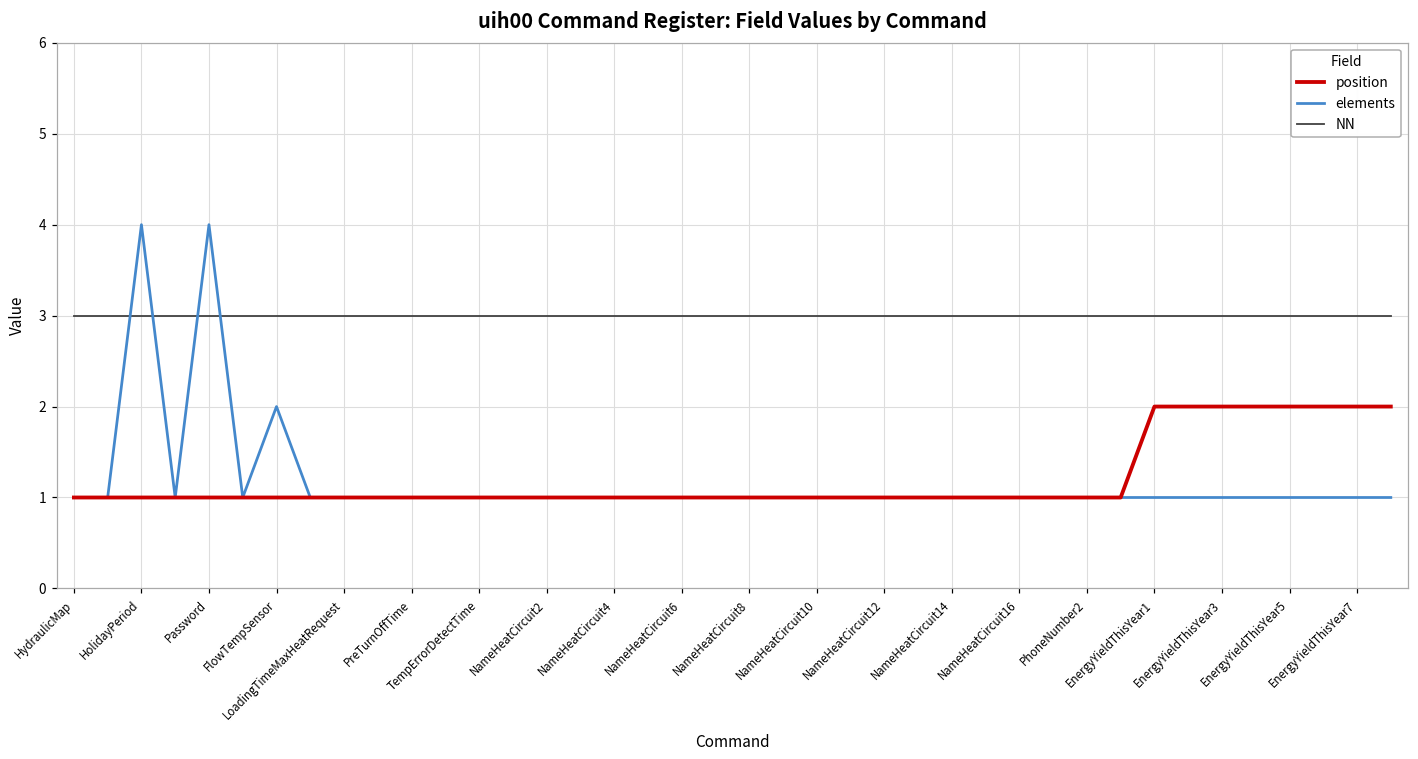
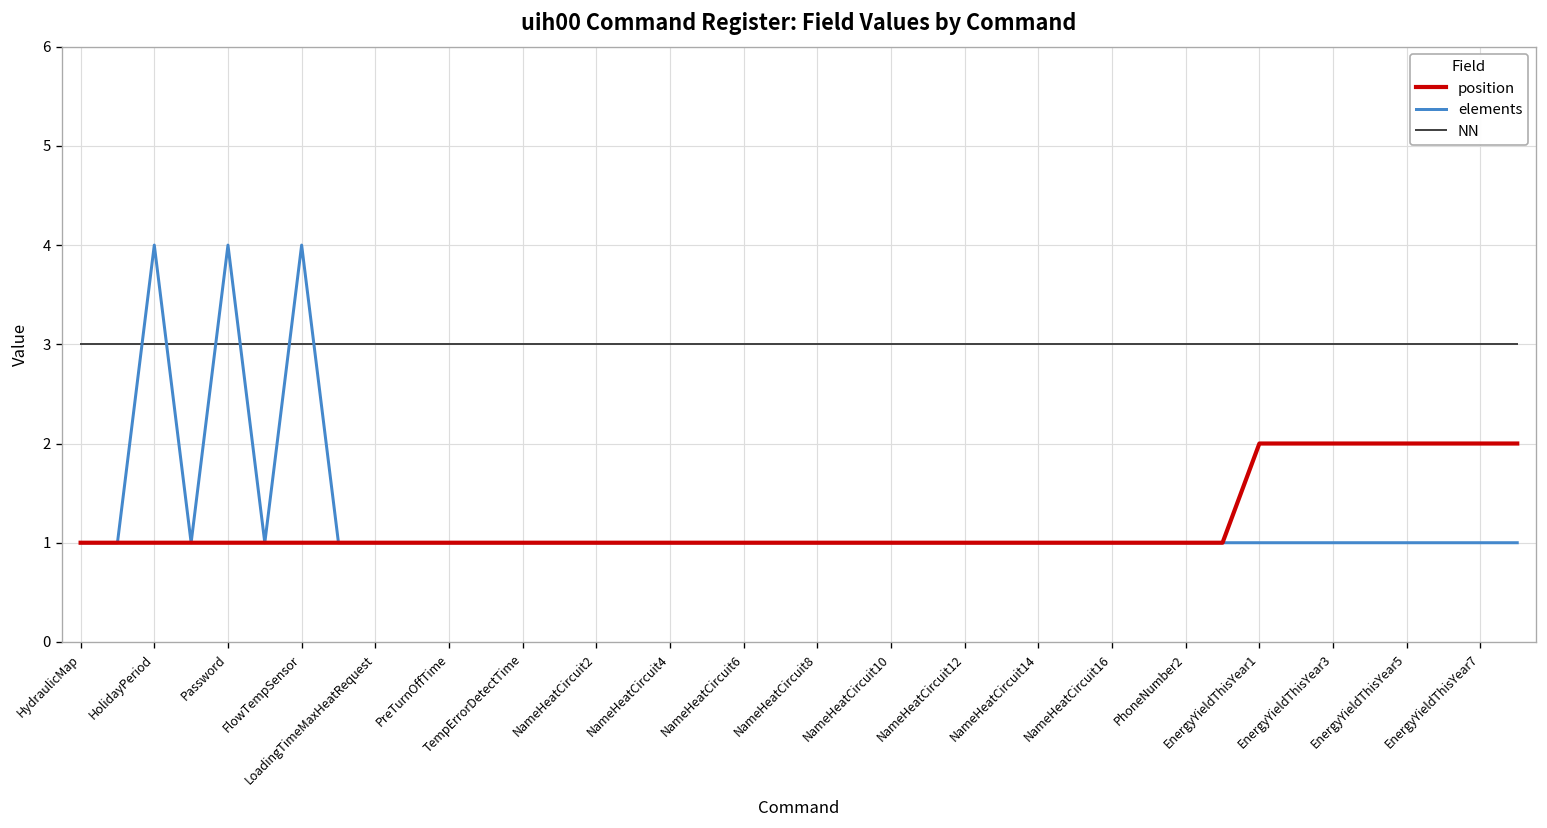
  {
    "position": {
      "HolidayPeriod": 1,
      "Password": 1,
      "FlowTempSensor": 1,
      "EnergyYieldThisYear1": 2,
      "EnergyYieldThisYear3": 2,
      "EnergyYieldThisYear5": 2,
      "EnergyYieldThisYear7": 2
    },
    "elements": {
      "HolidayPeriod": 4,
      "Password": 4,
-     "FlowTempSensor": 2,
+     "FlowTempSensor": 4,
      "EnergyYieldThisYear1": 1,
      "EnergyYieldThisYear3": 1,
      "EnergyYieldThisYear5": 1,
      "EnergyYieldThisYear7": 1
    },
    "NN": {
      "HydraulicMap": 3,
      "HolidayPeriod": 3,
      "Password": 3,
      "FlowTempSensor": 3,
      "LoadingTimeMaxHeatRequest": 3,
      "PreTurnOffTime": 3,
      "TempErrorDetectTime": 3,
      "NameHeatCircuit2": 3,
      "NameHeatCircuit4": 3,
      "NameHeatCircuit6": 3,
      "NameHeatCircuit8": 3,
      "NameHeatCircuit10": 3,
      "NameHeatCircuit12": 3,
      "NameHeatCircuit14": 3,
      "NameHeatCircuit16": 3,
      "PhoneNumber2": 3,
      "EnergyYieldThisYear1": 3,
      "EnergyYieldThisYear3": 3,
      "EnergyYieldThisYear5": 3,
      "EnergyYieldThisYear7": 3
    }
  }
